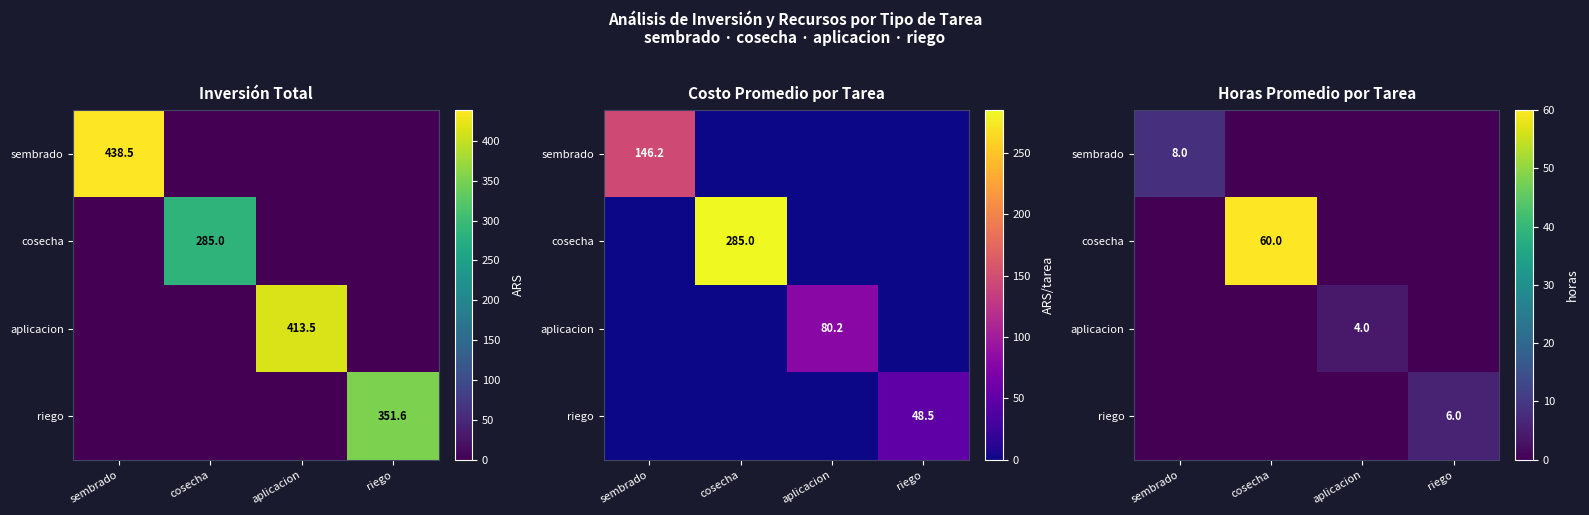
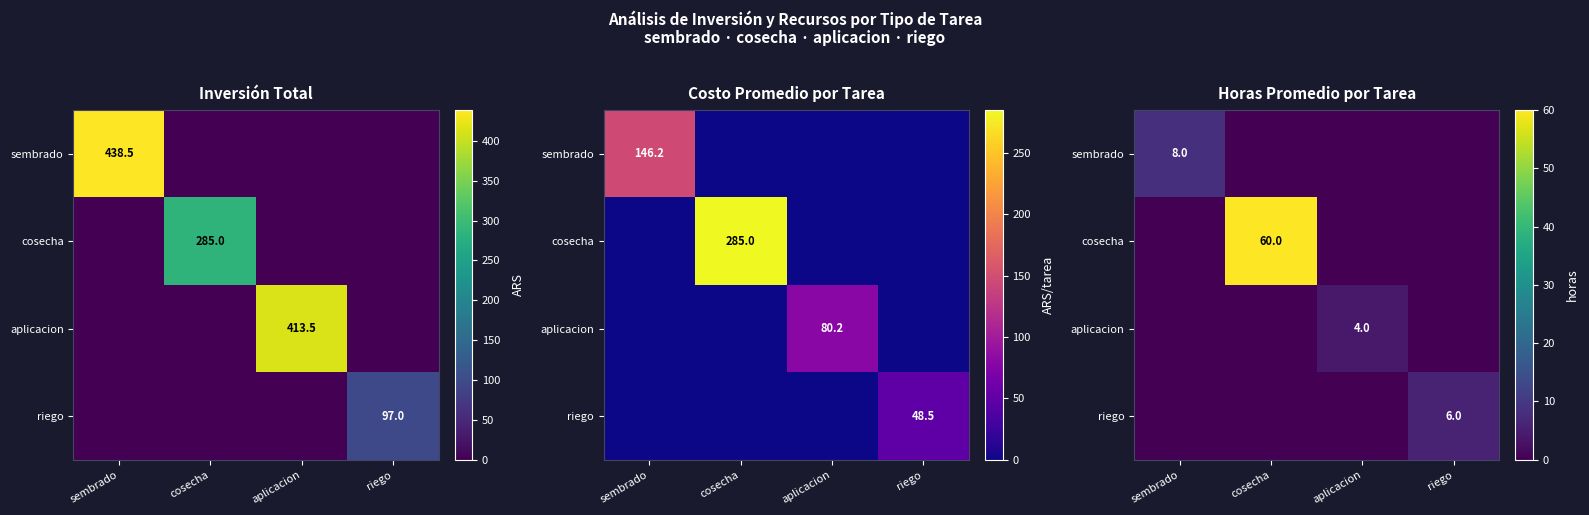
  {
    "Inversión Total": {
      "sembrado": {
        "sembrado": 438.5
      },
      "cosecha": {
        "cosecha": 285.0
      },
      "aplicacion": {
        "aplicacion": 413.5
      },
      "riego": {
-       "riego": 351.6
+       "riego": 97.0
      }
    },
    "Costo Promedio por Tarea": {
      "sembrado": {
        "sembrado": 146.2
      },
      "cosecha": {
        "cosecha": 285.0
      },
      "aplicacion": {
        "aplicacion": 80.2
      },
      "riego": {
        "riego": 48.5
      }
    },
    "Horas Promedio por Tarea": {
      "sembrado": {
        "sembrado": 8.0
      },
      "cosecha": {
        "cosecha": 60.0
      },
      "aplicacion": {
        "aplicacion": 4.0
      },
      "riego": {
        "riego": 6.0
      }
    }
  }
